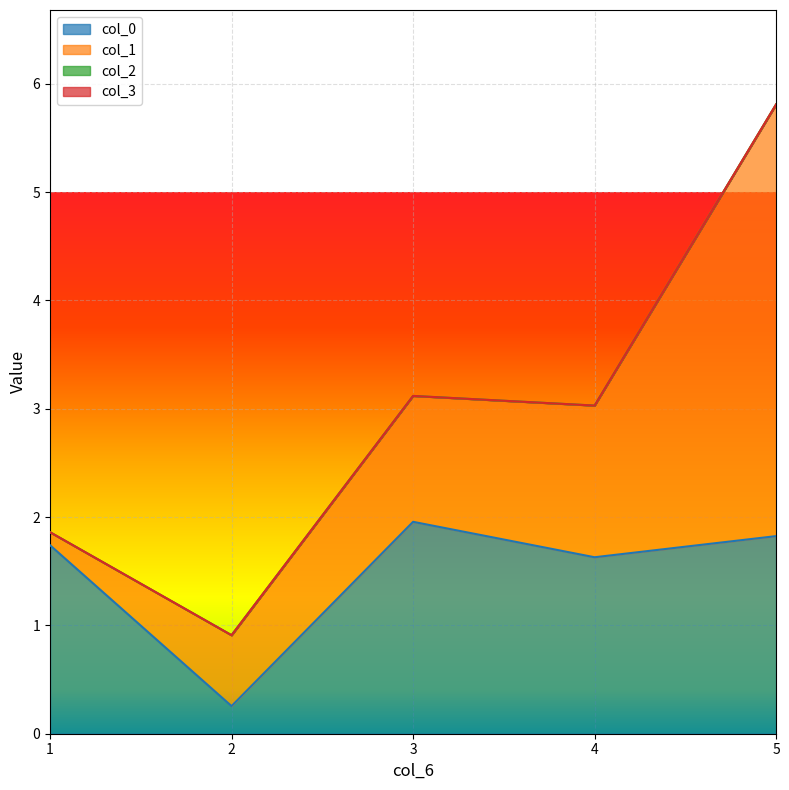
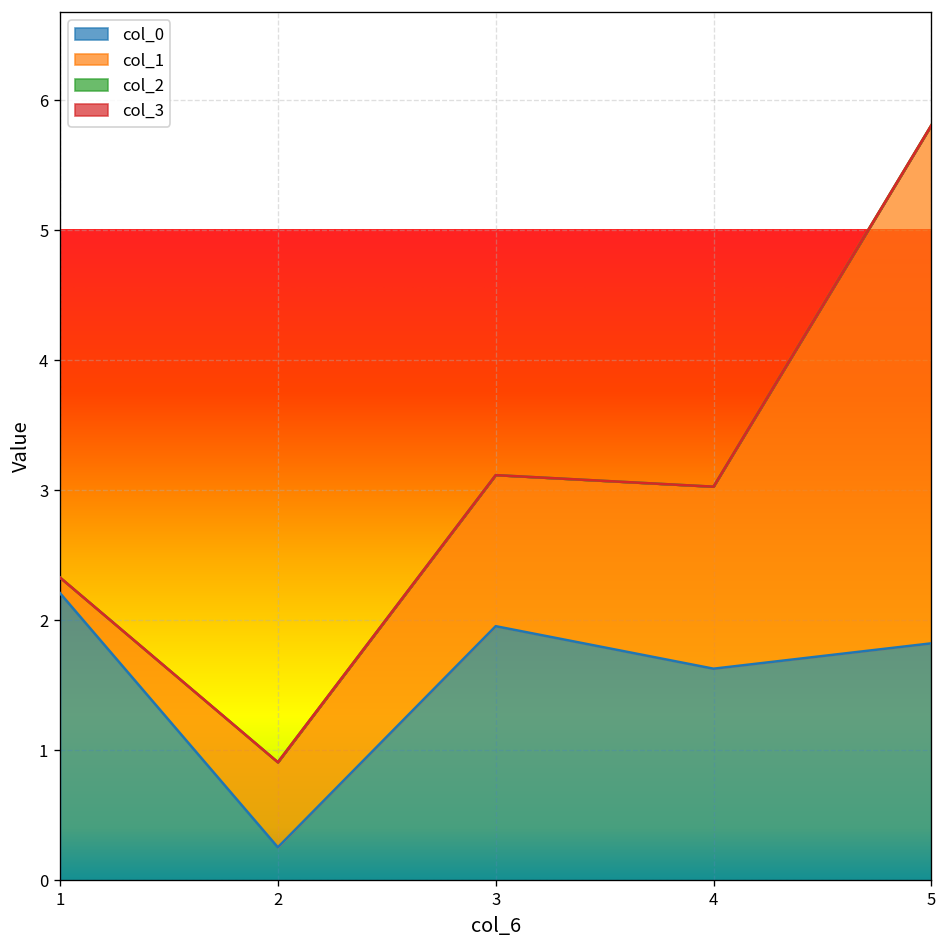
  {
    "col_0": {
-     "1": 1.74,
+     "1": 2.21,
      "2": 0.26,
      "3": 1.96,
      "4": 1.63,
      "5": 1.82
    }
  }
